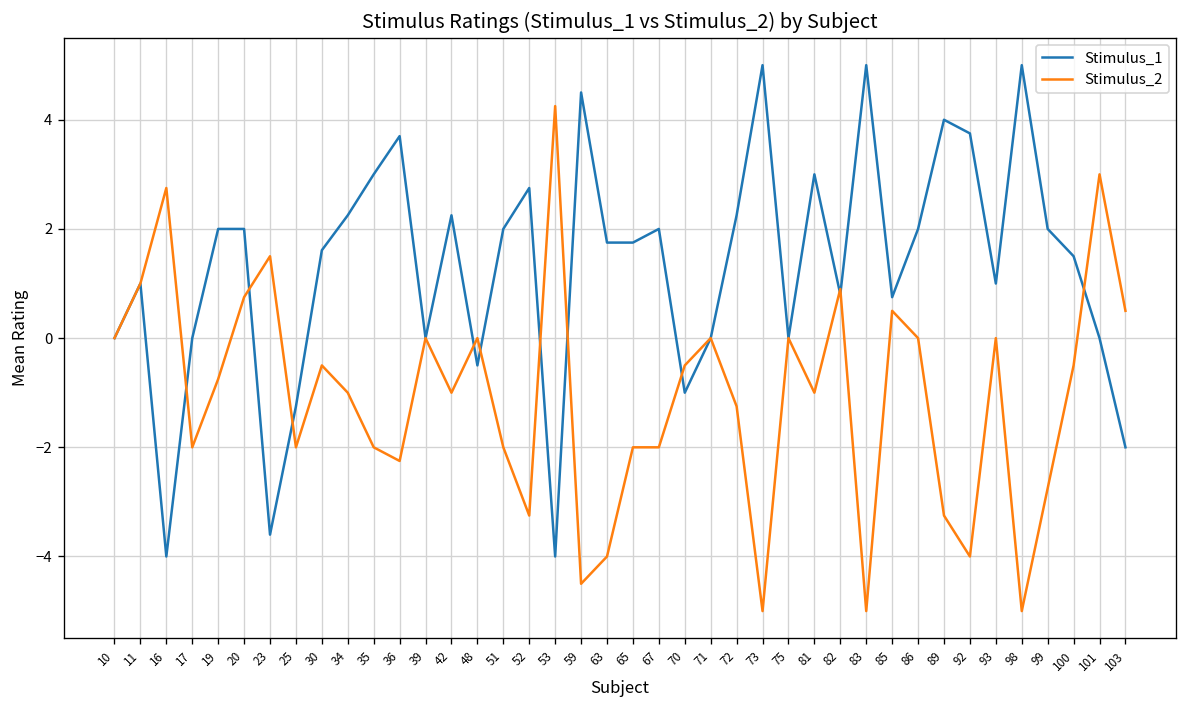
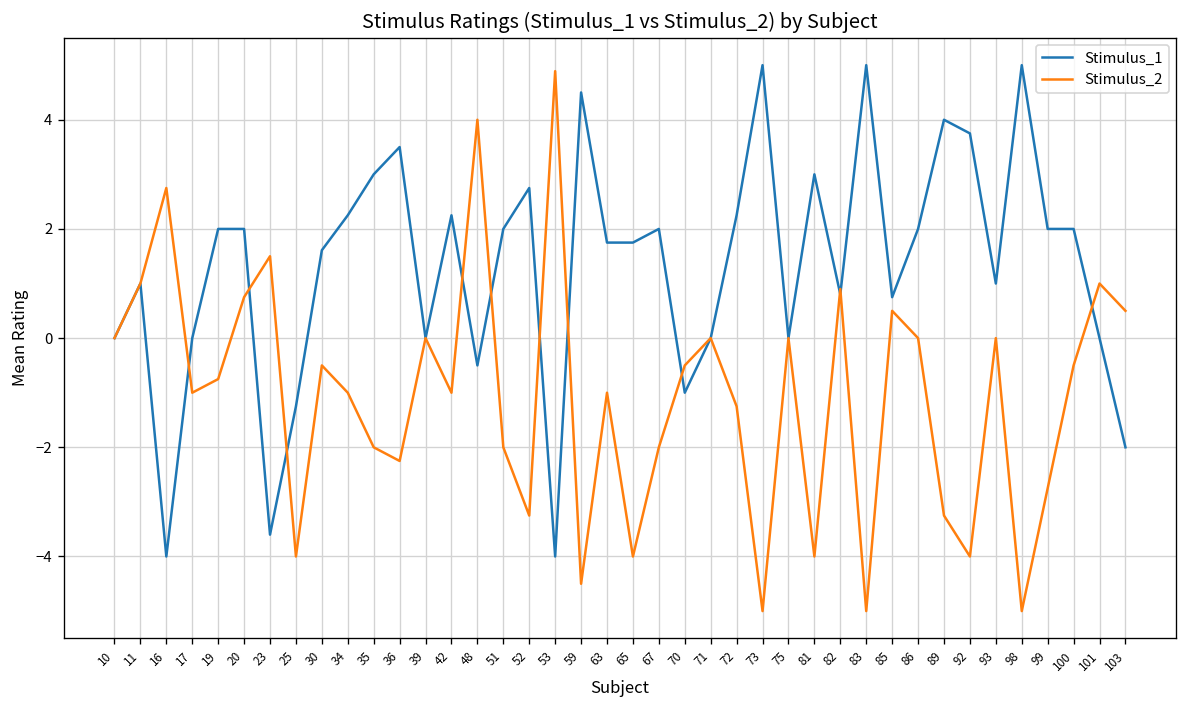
  {
    "Stimulus_1": {
      "16": -4.0,
      "17": 0.0,
      "19": 2.0,
      "20": 2.0,
      "23": -3.6,
      "25": -1.3,
      "30": 1.6,
      "34": 2.3,
      "35": 3.0,
-     "36": 3.7,
+     "36": 3.5,
      "42": 2.3,
      "48": -0.5,
      "51": 2.0,
      "52": 2.8,
      "53": -4.0,
      "59": 4.5,
      "63": 1.8,
      "65": 1.8,
      "67": 2.0,
      "70": -1.0,
      "72": 2.3,
      "73": 5.0,
      "81": 3.0,
      "82": 0.8,
      "83": 5.0,
      "85": 0.8,
      "86": 2.0,
      "89": 4.0,
      "92": 3.8,
      "93": 1.0,
      "98": 5.0,
      "99": 2.0,
-     "100": 1.5,
+     "100": 2.0,
      "101": 0.0,
      "103": -2.0
    },
    "Stimulus_2": {
      "16": 2.8,
-     "17": -2,
+     "17": -1,
      "19": -0.8,
      "20": 0.8,
      "23": 1.5,
-     "25": -2,
+     "25": -4,
      "30": -0.5,
      "34": -1.0,
      "35": -2.0,
      "36": -2.3,
      "42": -1.0,
-     "48": 0,
+     "48": 4,
      "51": -2.0,
      "52": -3.3,
-     "53": 4.3,
+     "53": 4.9,
      "59": -4.5,
-     "63": -4,
-     "65": -2,
+     "63": -1,
+     "65": -4,
      "67": -2.0,
      "70": -0.5,
      "72": -1.3,
      "73": -5.0,
-     "81": -1,
+     "81": -4,
      "82": 0.9,
      "83": -5.0,
      "85": 0.5,
      "86": 0.0,
      "89": -3.3,
      "92": -4.0,
      "93": 0.0,
      "98": -5.0,
      "99": -2.8,
      "100": -0.5,
-     "101": 3,
+     "101": 1,
      "103": 0.5
    }
  }
